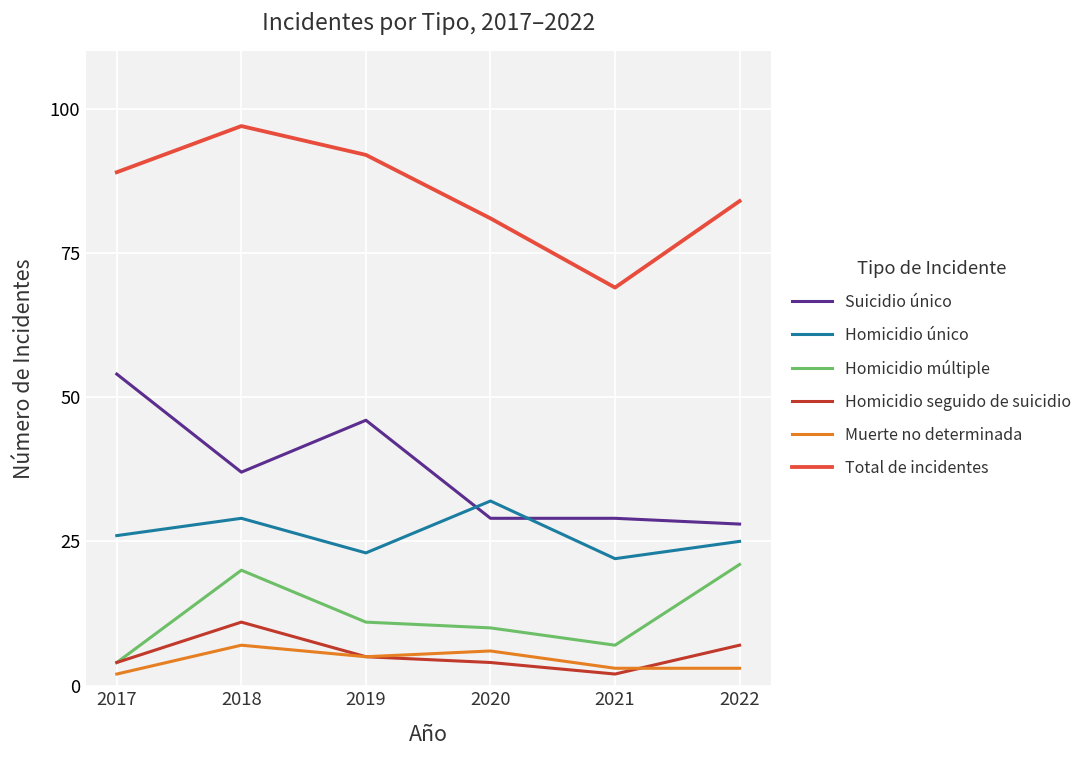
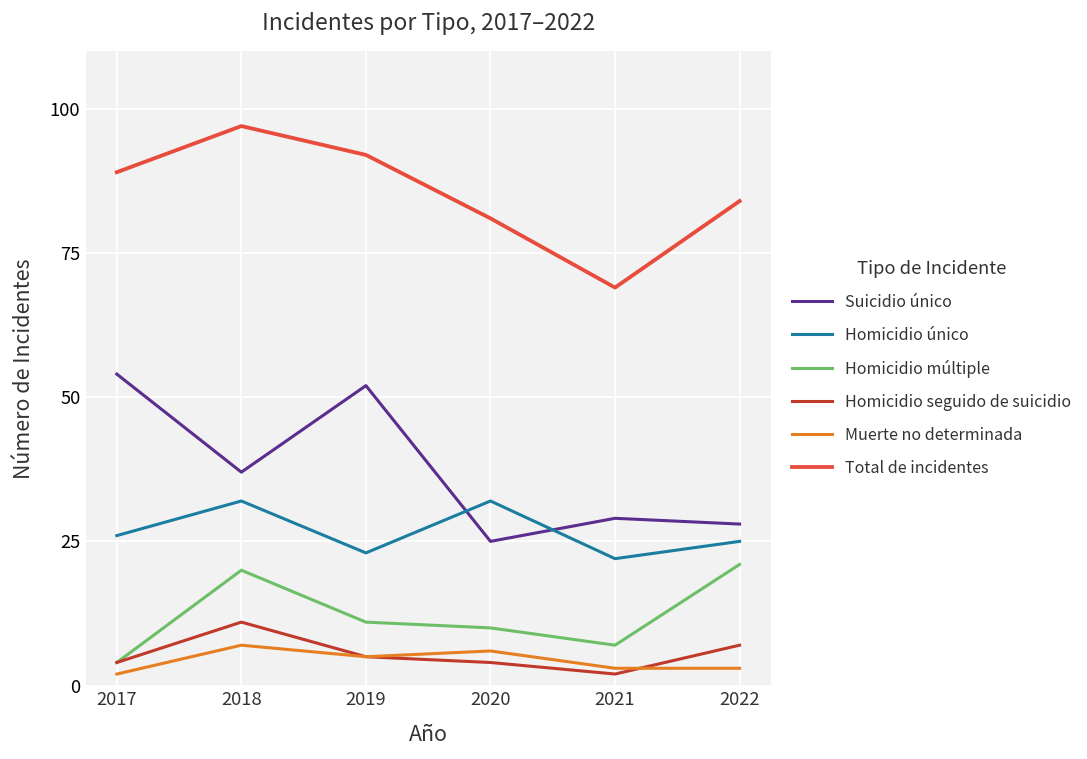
  {
    "Suicidio único": {
      "2017": 54,
      "2018": 37,
-     "2019": 46,
-     "2020": 29,
+     "2019": 52,
+     "2020": 25,
      "2021": 29,
      "2022": 28
    },
    "Homicidio único": {
      "2017": 26,
-     "2018": 29,
+     "2018": 32,
      "2019": 23,
      "2020": 32,
      "2021": 22,
      "2022": 25
    },
    "Homicidio múltiple": {
      "2018": 20,
      "2019": 11,
      "2020": 10,
      "2021": 7,
      "2022": 21
    }
  }
